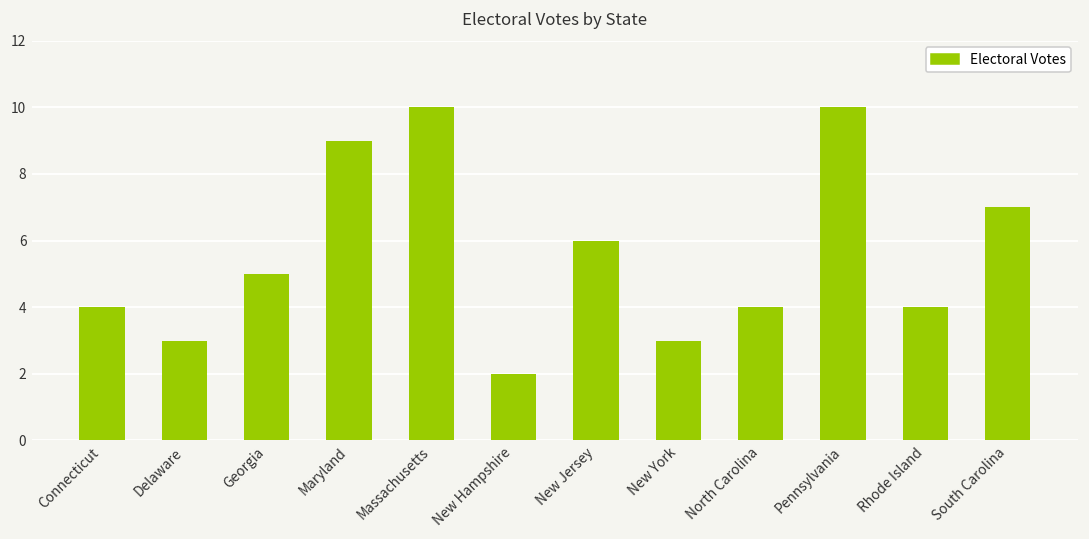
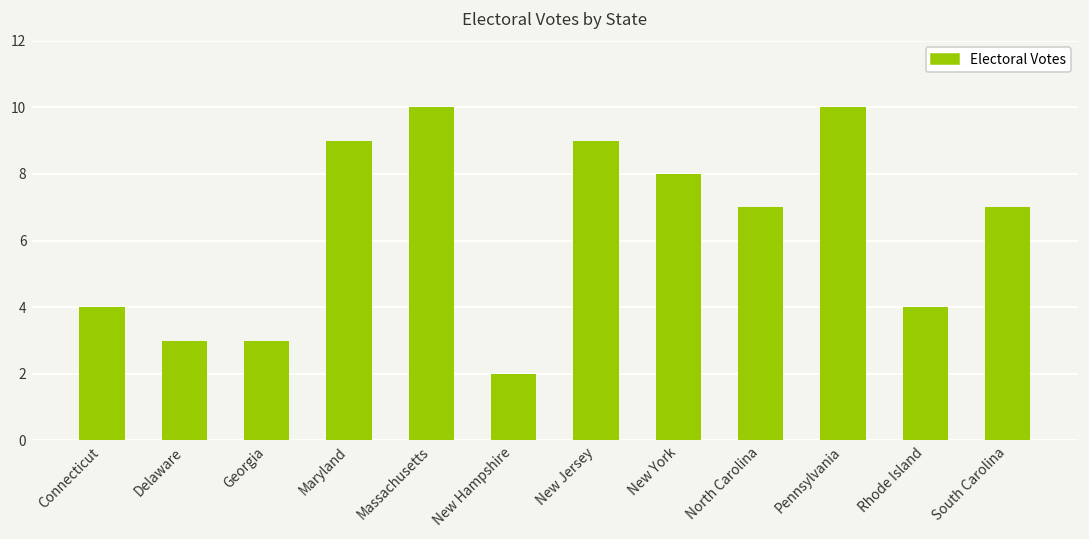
  {
    "Connecticut": 4,
    "Delaware": 3,
-   "Georgia": 5,
+   "Georgia": 3,
    "Maryland": 9,
    "Massachusetts": 10,
    "New Hampshire": 2,
-   "New Jersey": 6,
-   "New York": 3,
-   "North Carolina": 4,
+   "New Jersey": 9,
+   "New York": 8,
+   "North Carolina": 7,
    "Pennsylvania": 10,
    "Rhode Island": 4,
    "South Carolina": 7
  }
